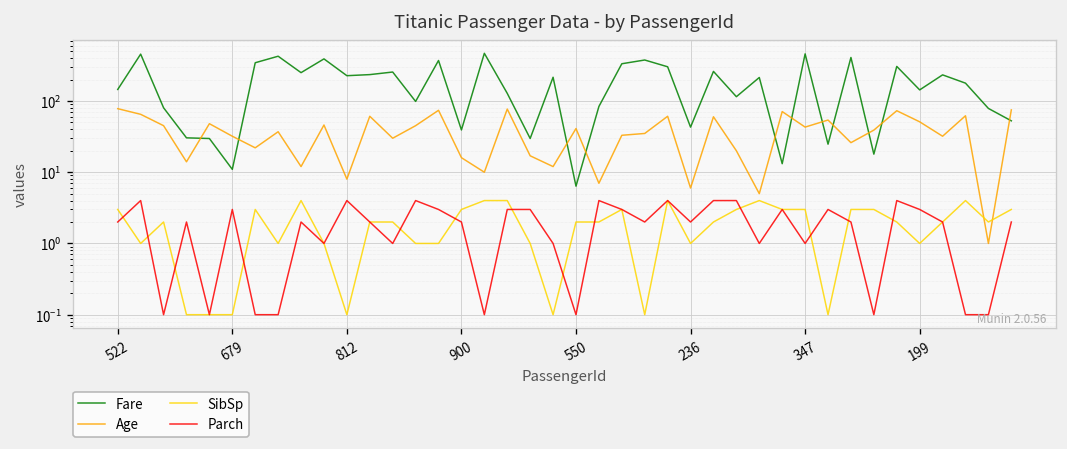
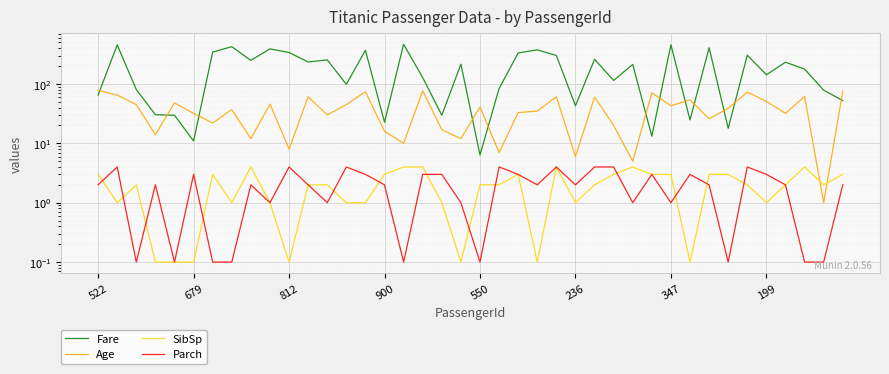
  {
    "Fare": {
-     "522": 150,
+     "522": 70,
      "679": 11,
-     "812": 230,
-     "900": 40,
+     "812": 300,
+     "900": 23,
      "550": 6,
      "236": 40,
      "347": 500,
      "199": 140
    },
    "Parch": {
      "522": 2,
      "679": 3,
      "812": 4,
      "900": 2,
      "550": 0.10,
      "236": 2,
      "347": 1,
      "199": 3
    }
  }
